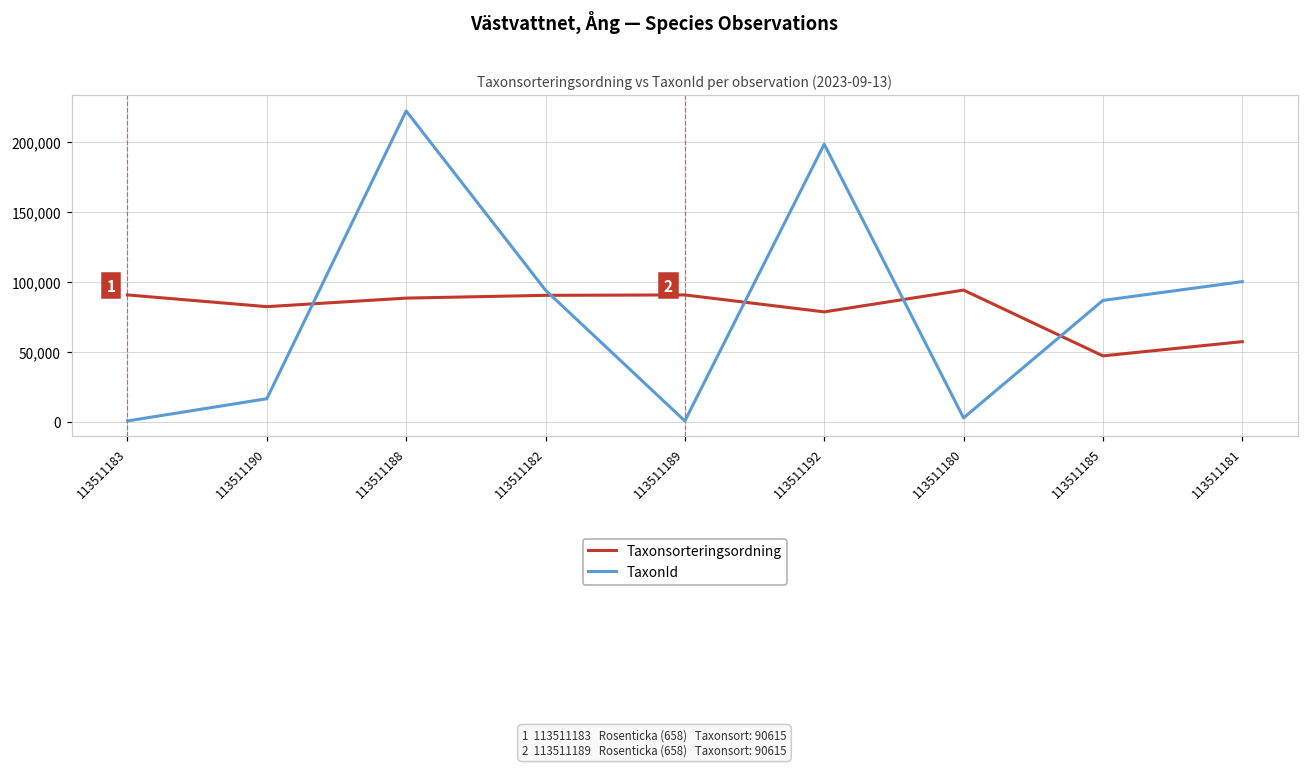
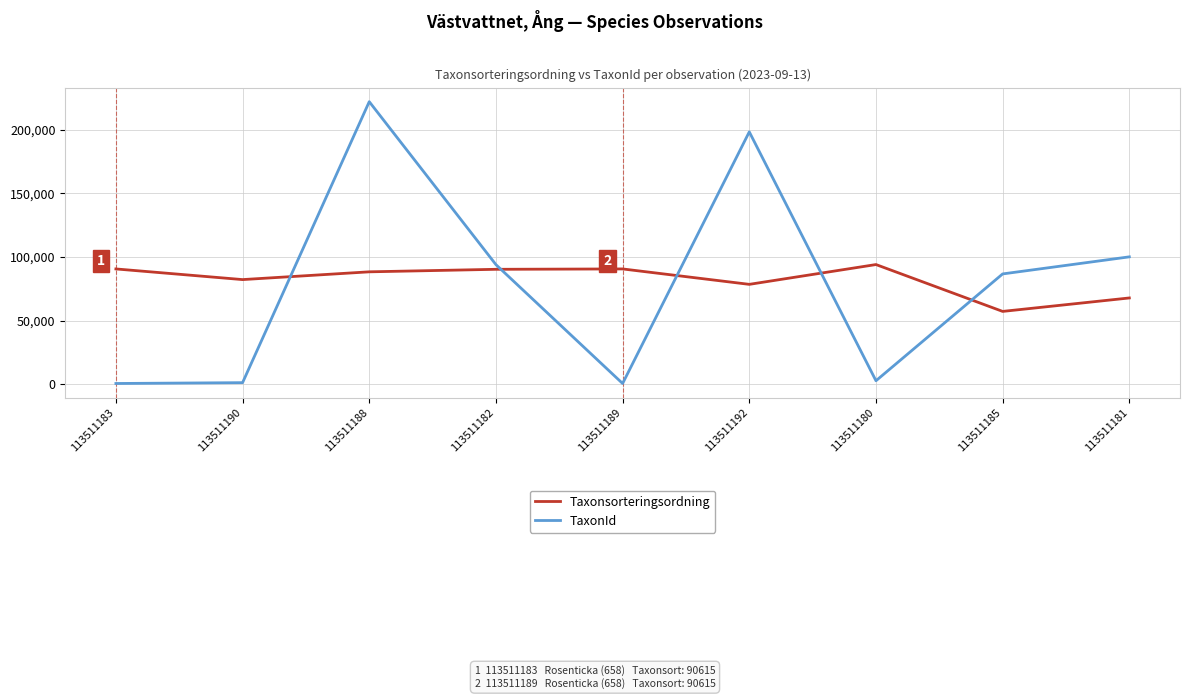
  {
    "Taxonsorteringsordning": {
      "113511190": "82,000",
      "113511188": "88,000",
      "113511182": "90,000",
      "113511192": "79,000",
      "113511180": "94,000",
-     "113511185": "47,000",
-     "113511181": "57,000"
+     "113511185": "57,000",
+     "113511181": "68,000"
    },
    "TaxonId": {
      "113511183": "1,000",
-     "113511190": "17,000",
+     "113511190": "1,000",
      "113511188": "222,000",
      "113511182": "94,000",
      "113511189": "1,000",
      "113511192": "198,000",
      "113511180": "3,000",
      "113511185": "87,000",
      "113511181": "100,000"
    }
  }
